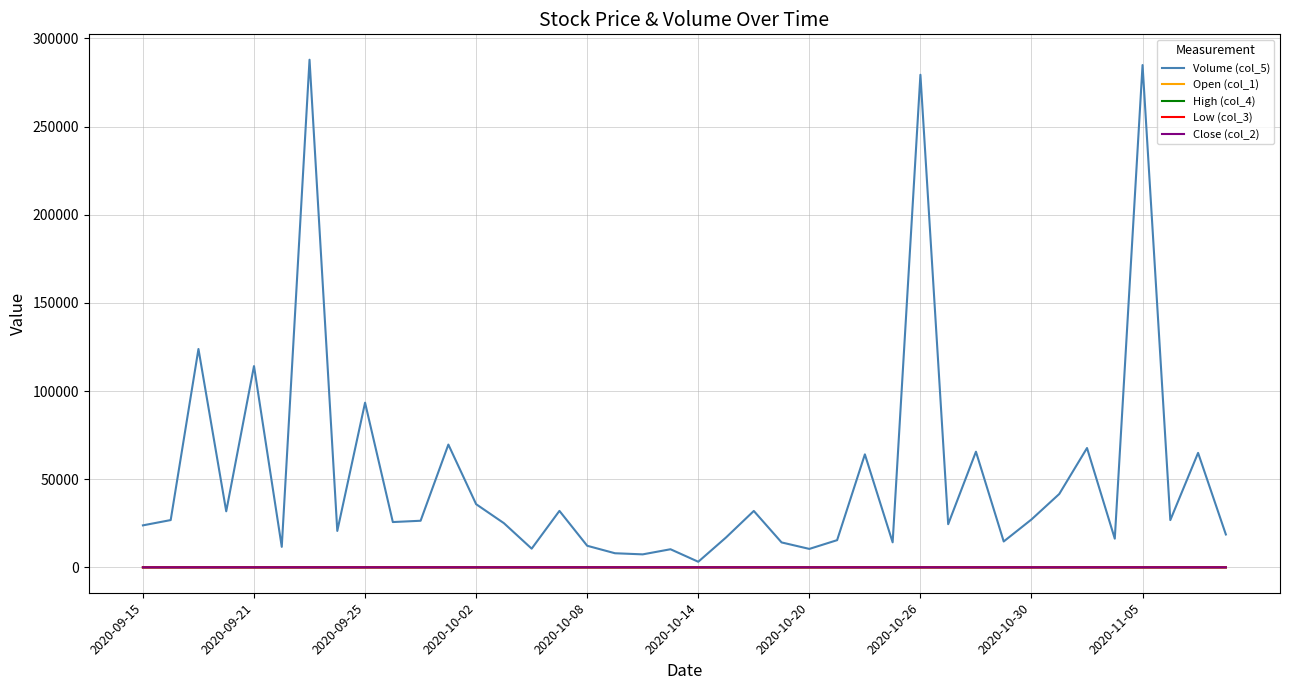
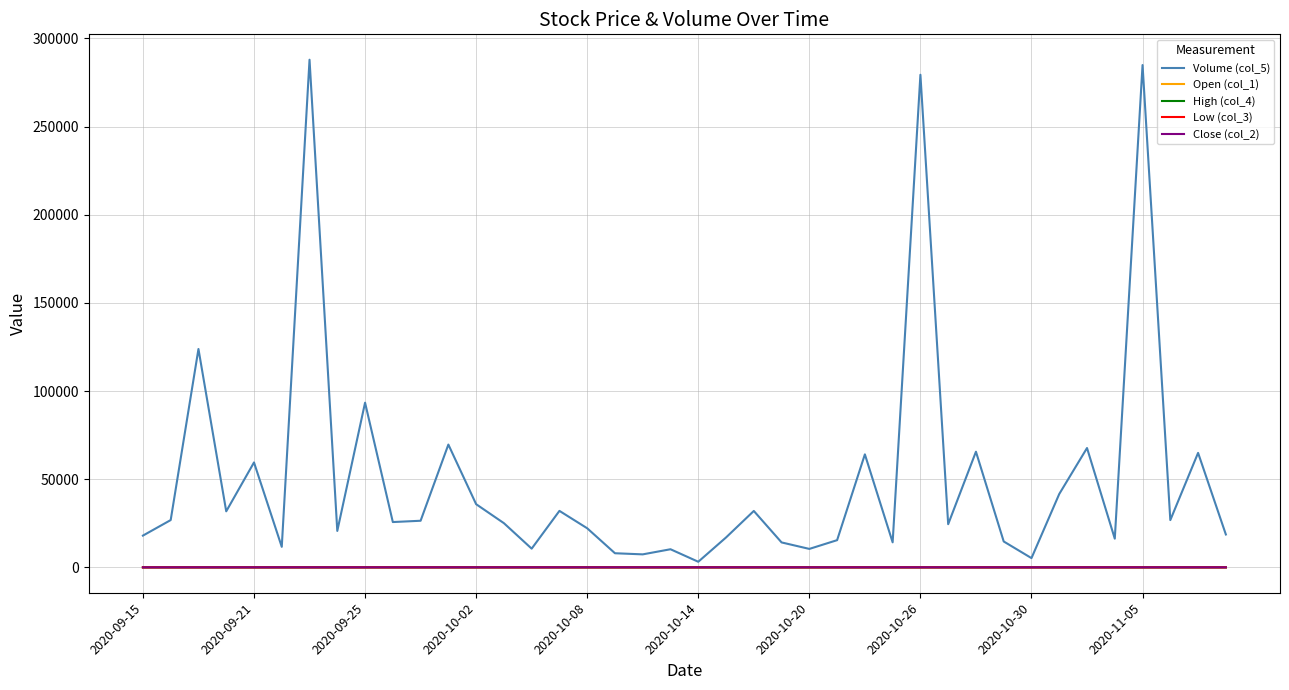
  {
    "Volume (col_5)": {
-     "2020-09-15": 24000,
-     "2020-09-21": 114000,
+     "2020-09-15": 18000,
+     "2020-09-21": 60000,
      "2020-09-25": 93000,
      "2020-10-02": 36000,
-     "2020-10-08": 12000,
+     "2020-10-08": 22000,
      "2020-10-14": 3000,
      "2020-10-20": 11000,
      "2020-10-26": 279000,
-     "2020-10-30": 27000,
+     "2020-10-30": 5000,
      "2020-11-05": 285000
    },
    "Close (col_2)": {
      "2020-09-15": 0,
      "2020-09-21": 0,
      "2020-09-25": 0,
      "2020-10-02": 0,
      "2020-10-08": 0,
      "2020-10-14": 0,
      "2020-10-20": 0,
      "2020-10-26": 0,
      "2020-10-30": 0,
      "2020-11-05": 0
    }
  }
